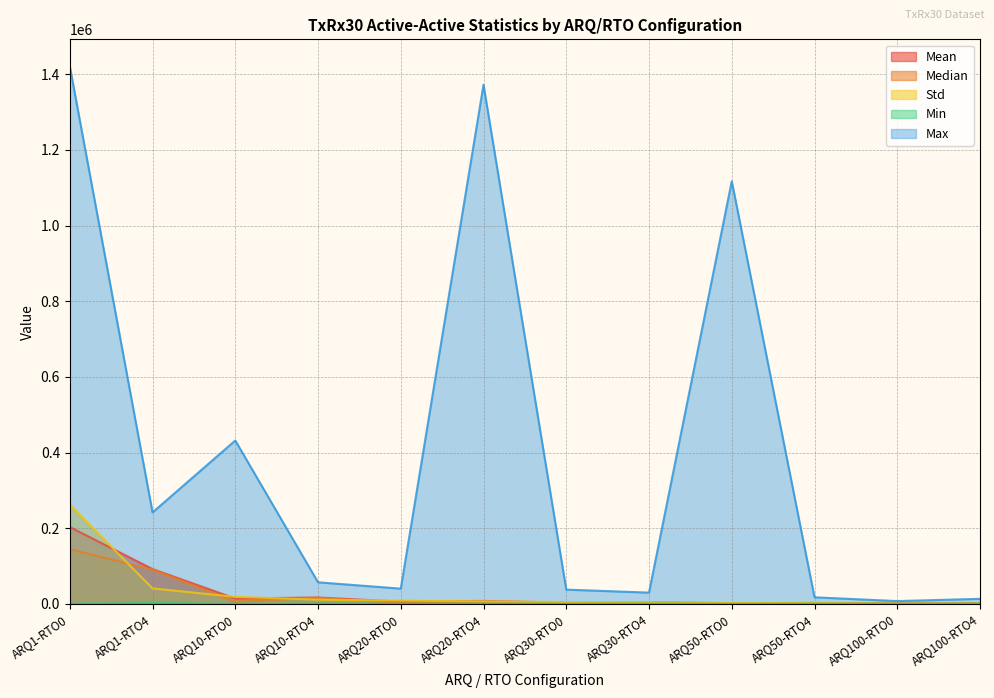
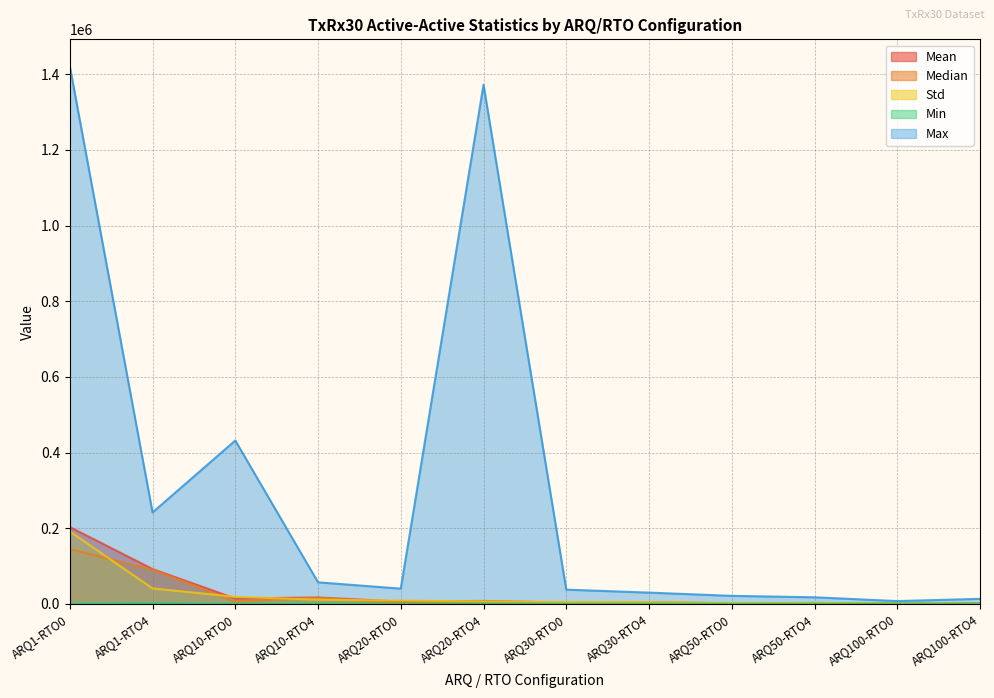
  {
    "Std": {
-     "ARQ1-RTO0": 260000,
+     "ARQ1-RTO0": 190000,
      "ARQ1-RTO4": 40000
    },
    "Min": {
      "ARQ1-RTO0": 0,
      "ARQ1-RTO4": 0,
      "ARQ10-RTO4": 0
    },
    "Max": {
      "ARQ1-RTO0": 1420000,
      "ARQ1-RTO4": 240000,
      "ARQ10-RTO0": 430000,
      "ARQ10-RTO4": 60000,
      "ARQ20-RTO0": 40000,
      "ARQ20-RTO4": 1370000,
      "ARQ30-RTO0": 40000,
      "ARQ30-RTO4": 30000,
-     "ARQ50-RTO0": 1120000,
+     "ARQ50-RTO0": 20000,
      "ARQ50-RTO4": 20000,
      "ARQ100-RTO4": 10000
    }
  }
